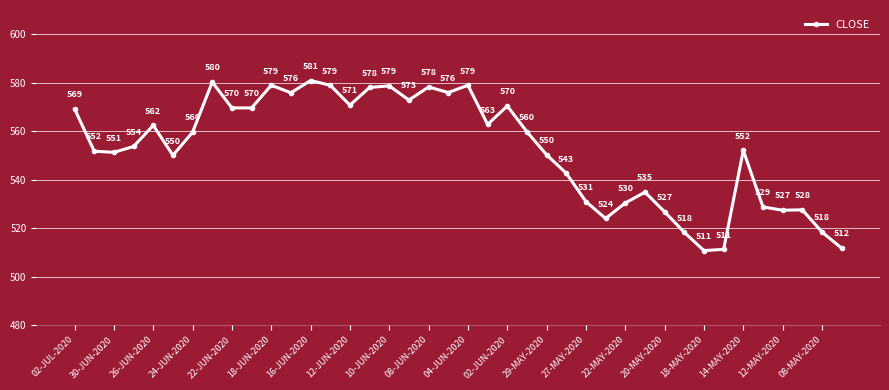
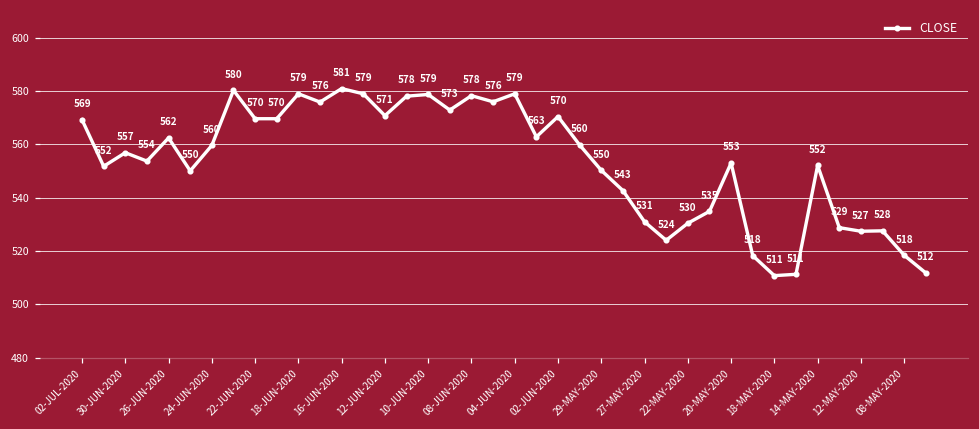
  {
    "02-JUL-2020": 569,
-   "30-JUN-2020": 551,
+   "30-JUN-2020": 557,
    "26-JUN-2020": 562,
    "24-JUN-2020": 560,
    "22-JUN-2020": 570,
    "18-JUN-2020": 579,
    "16-JUN-2020": 581,
    "12-JUN-2020": 571,
    "10-JUN-2020": 579,
    "08-JUN-2020": 578,
    "04-JUN-2020": 579,
    "02-JUN-2020": 570,
    "29-MAY-2020": 550,
    "27-MAY-2020": 531,
    "22-MAY-2020": 530,
-   "20-MAY-2020": 527,
+   "20-MAY-2020": 553,
    "18-MAY-2020": 511,
    "14-MAY-2020": 552,
    "12-MAY-2020": 527,
    "08-MAY-2020": 518
  }
